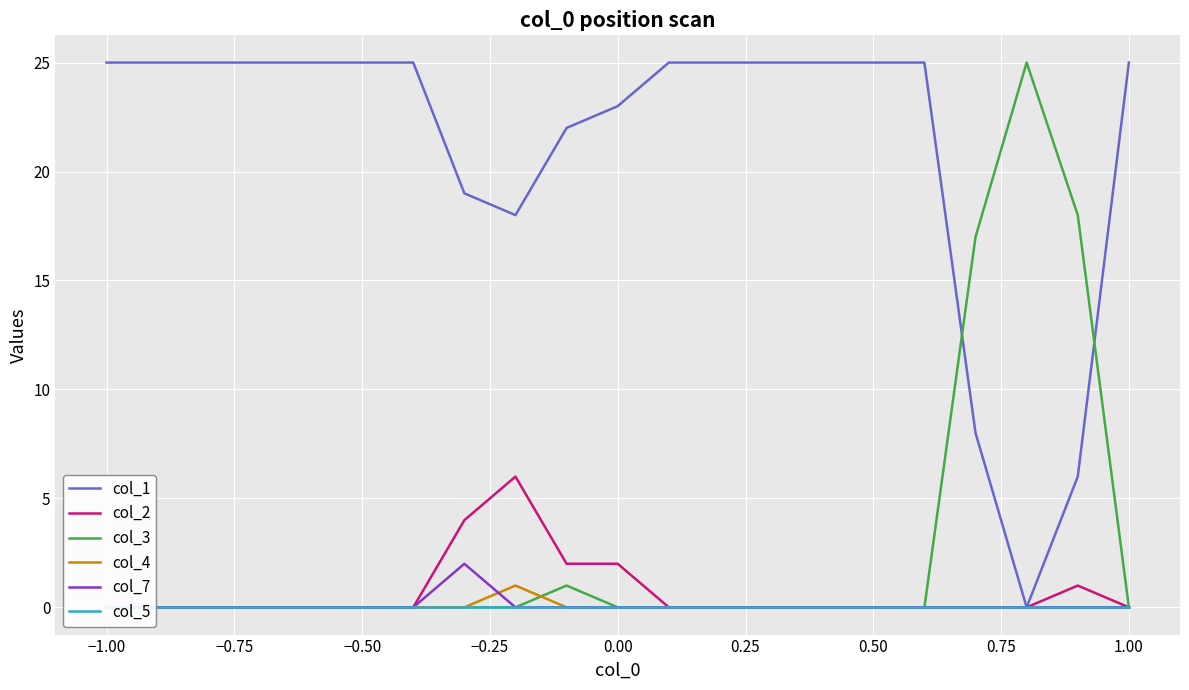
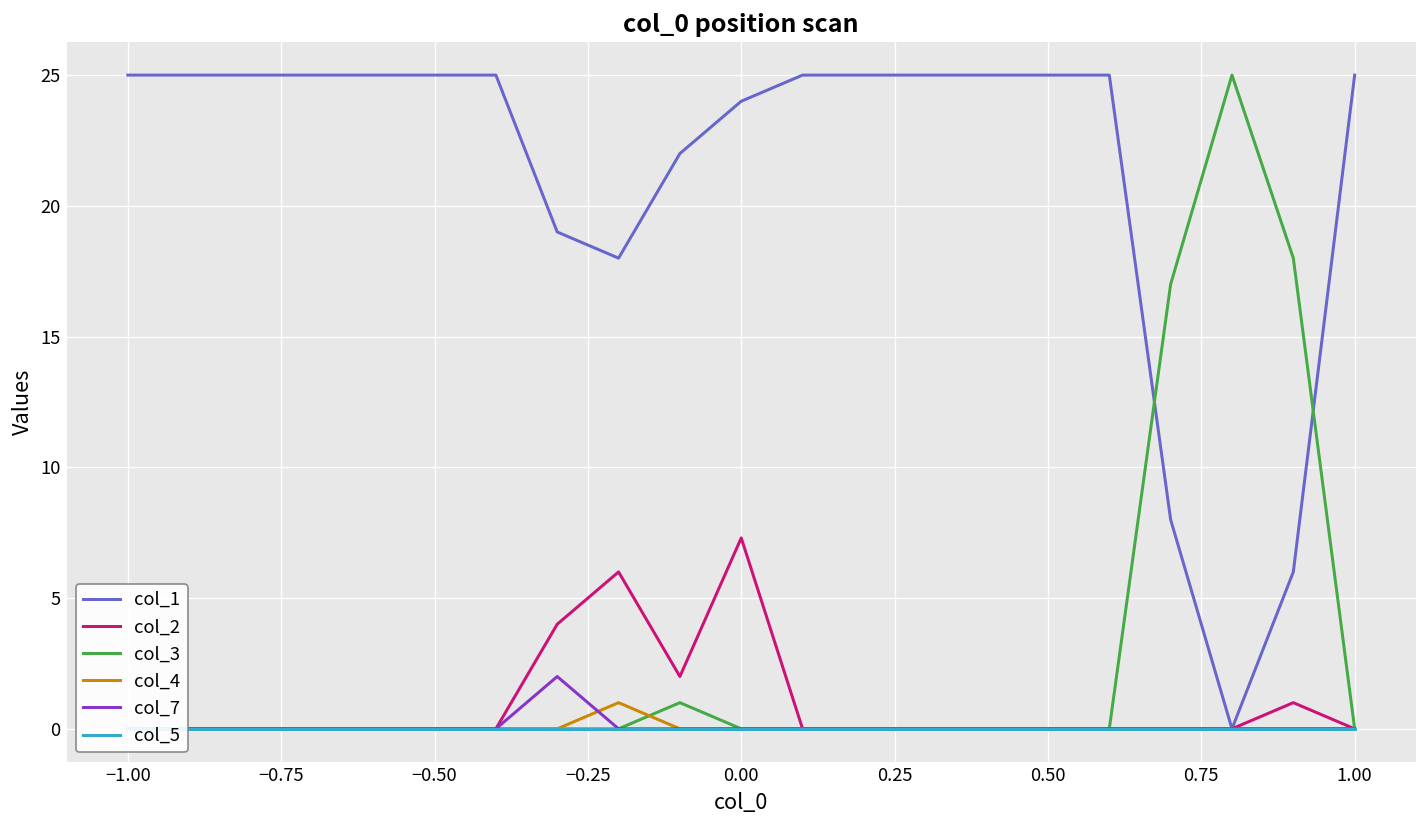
  {
    "col_1": {
      "−1.00": 25,
      "−0.50": 25,
-     "0.00": 23,
+     "0.00": 24,
      "0.50": 25,
      "1.00": 25
    },
    "col_2": {
-     "0.00": 2.0
+     "0.00": 7.3
    }
  }
